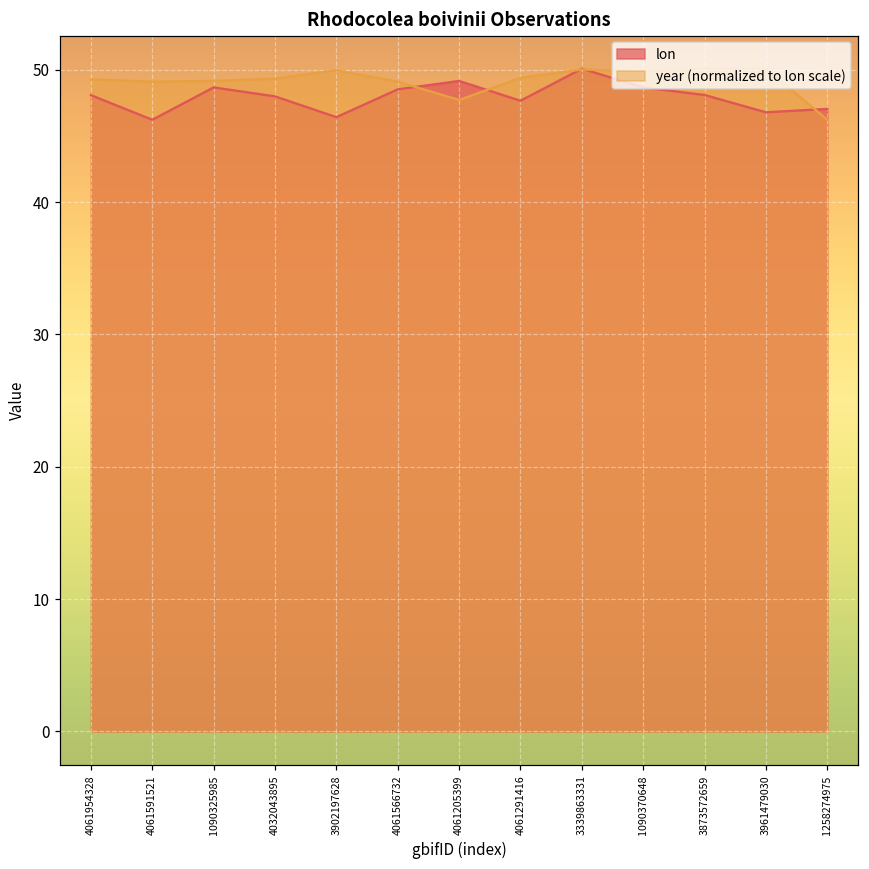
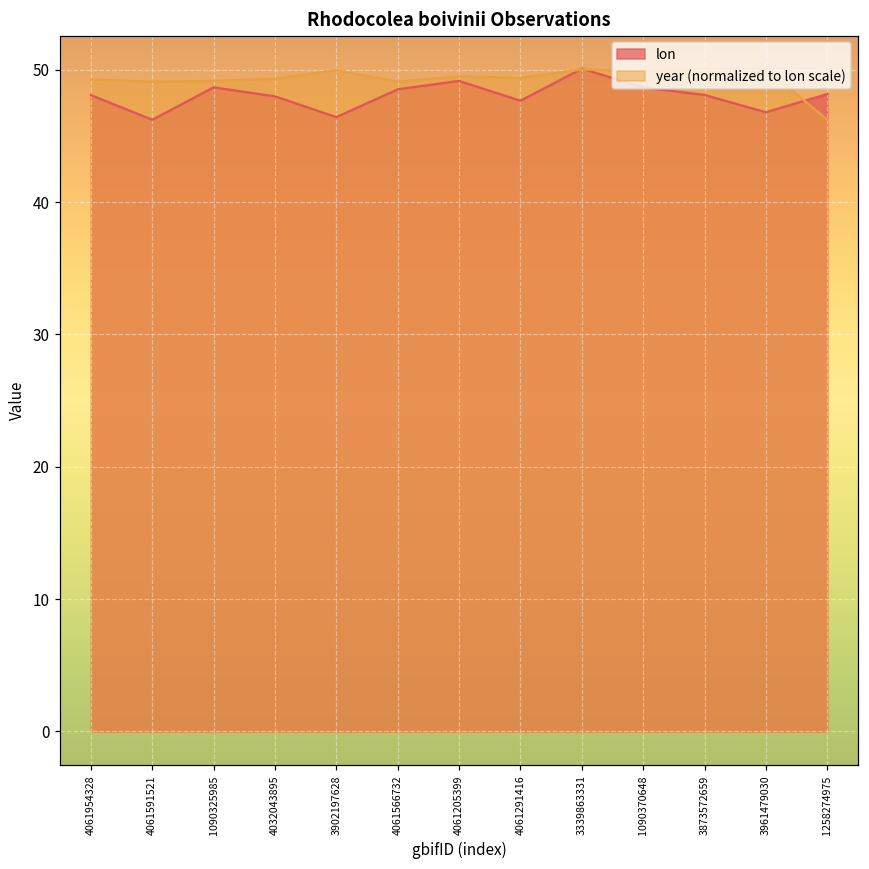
  {
    "lon": {
      "4061954328": 48.1,
      "4061591521": 46.2,
      "1090325985": 48.7,
      "4032043895": 48.0,
      "3902197628": 46.4,
      "4061566732": 48.5,
      "4061205399": 49.2,
      "4061291416": 47.7,
      "3873572659": 48.1,
      "3961479030": 46.8,
-     "1258274975": 47.0
+     "1258274975": 48.2
    },
    "year (normalized to lon scale)": {
      "4061954328": 49.3,
      "4061591521": 49.1,
      "1090325985": 49.2,
      "4032043895": 49.3,
      "3902197628": 50.0,
      "4061566732": 49.1,
-     "4061205399": 47.7,
+     "4061205399": 49.5,
      "4061291416": 49.4,
      "1258274975": 46.2
    }
  }
